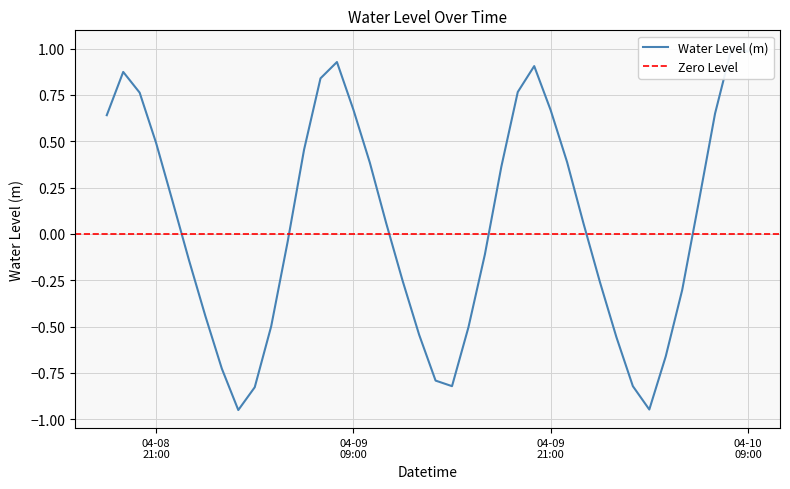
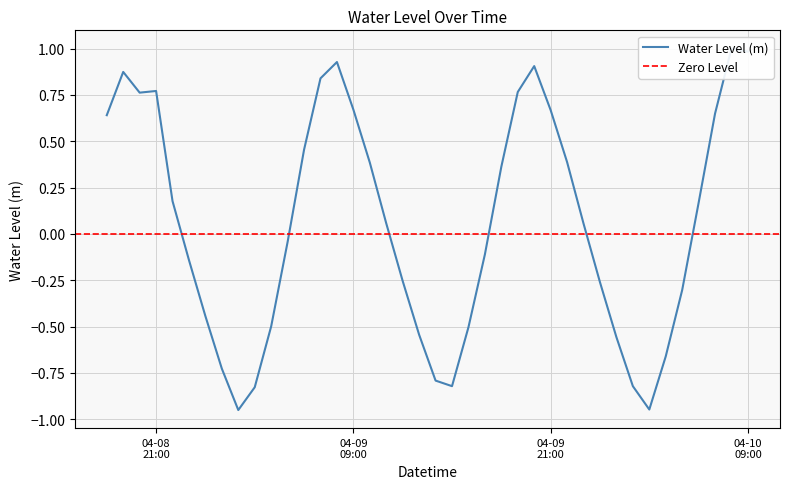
  {
-   "04-08 21:00": 0.49,
+   "04-08 21:00": 0.77,
    "04-09 09:00": 0.67,
    "04-09 21:00": 0.67
  }
